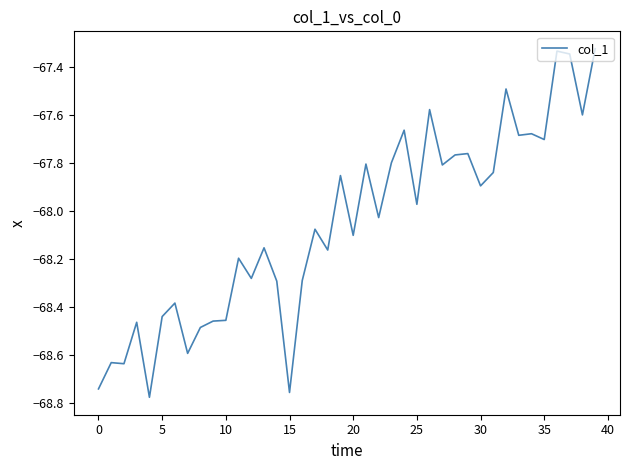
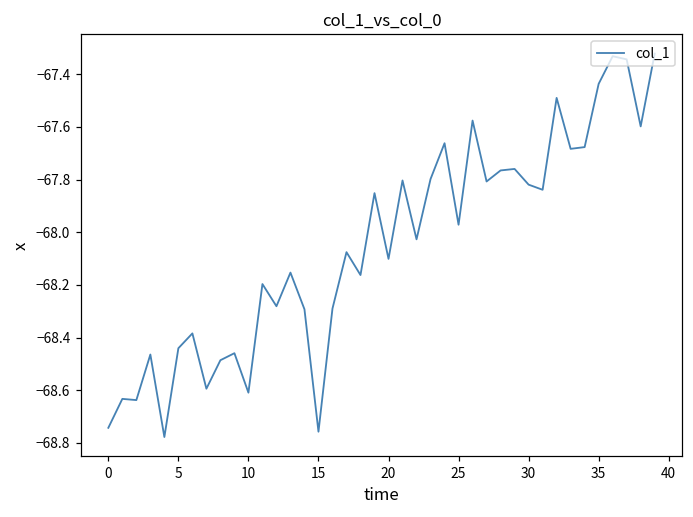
  {
    "0": -68.74,
    "5": -68.44,
-   "10": -68.46,
+   "10": -68.61,
    "15": -68.76,
    "20": -68.10,
    "25": -67.97,
-   "30": -67.89,
-   "35": -67.70
+   "30": -67.82,
+   "35": -67.44
  }
